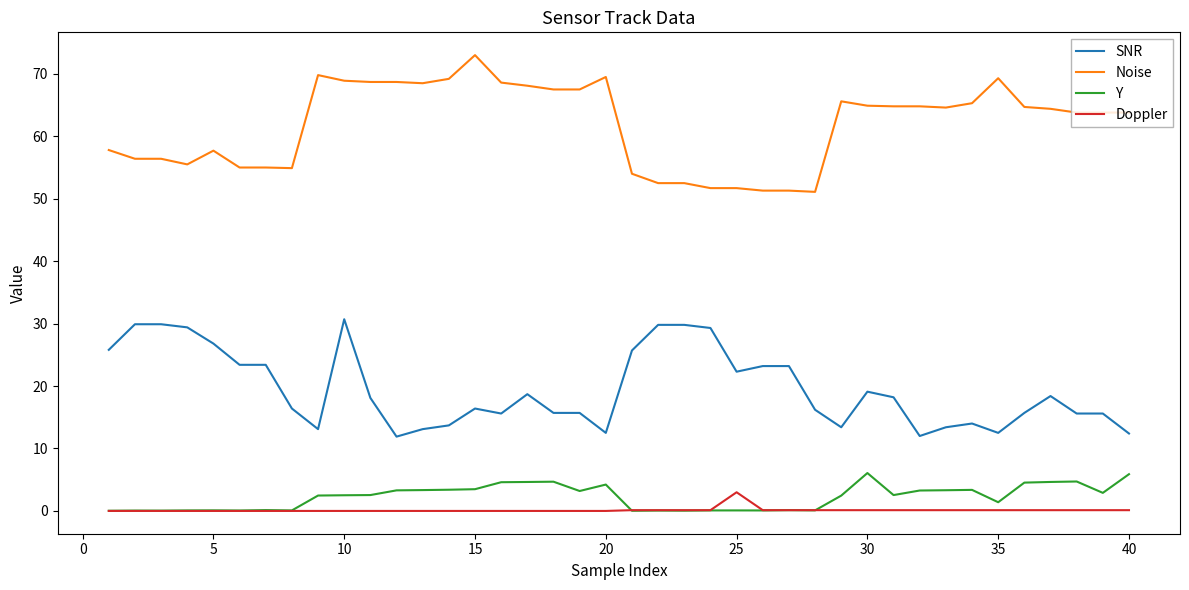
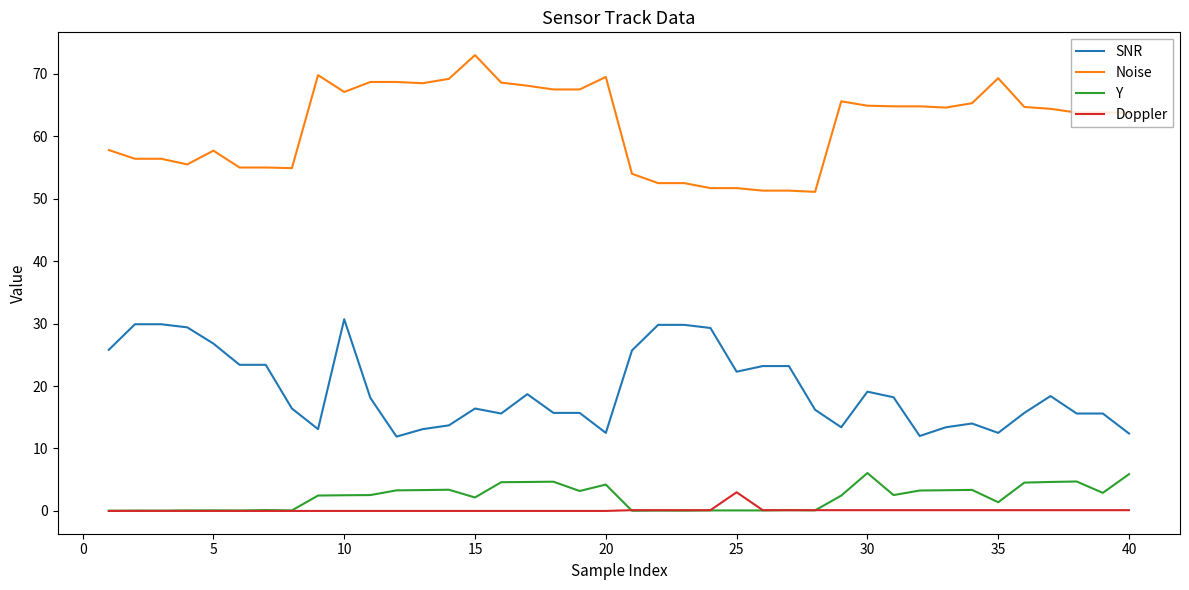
  {
    "SNR": {
      "5": 27,
      "10": 31,
      "15": 16,
      "20": 13,
      "25": 22,
      "30": 19,
      "35": 13,
      "40": 12
    },
    "Noise": {
      "5": 58,
-     "10": 69,
+     "10": 67,
      "15": 73,
      "20": 70,
      "25": 52,
      "30": 65,
      "35": 69
    },
    "Y": {
      "10": 3,
-     "15": 3,
+     "15": 2,
      "20": 4,
      "25": 0,
      "30": 6,
      "35": 1,
      "40": 6
    },
    "Doppler": {
      "10": 0,
      "15": 0,
      "20": 0,
      "25": 3,
      "30": 0,
      "35": 0,
      "40": 0
    }
  }
